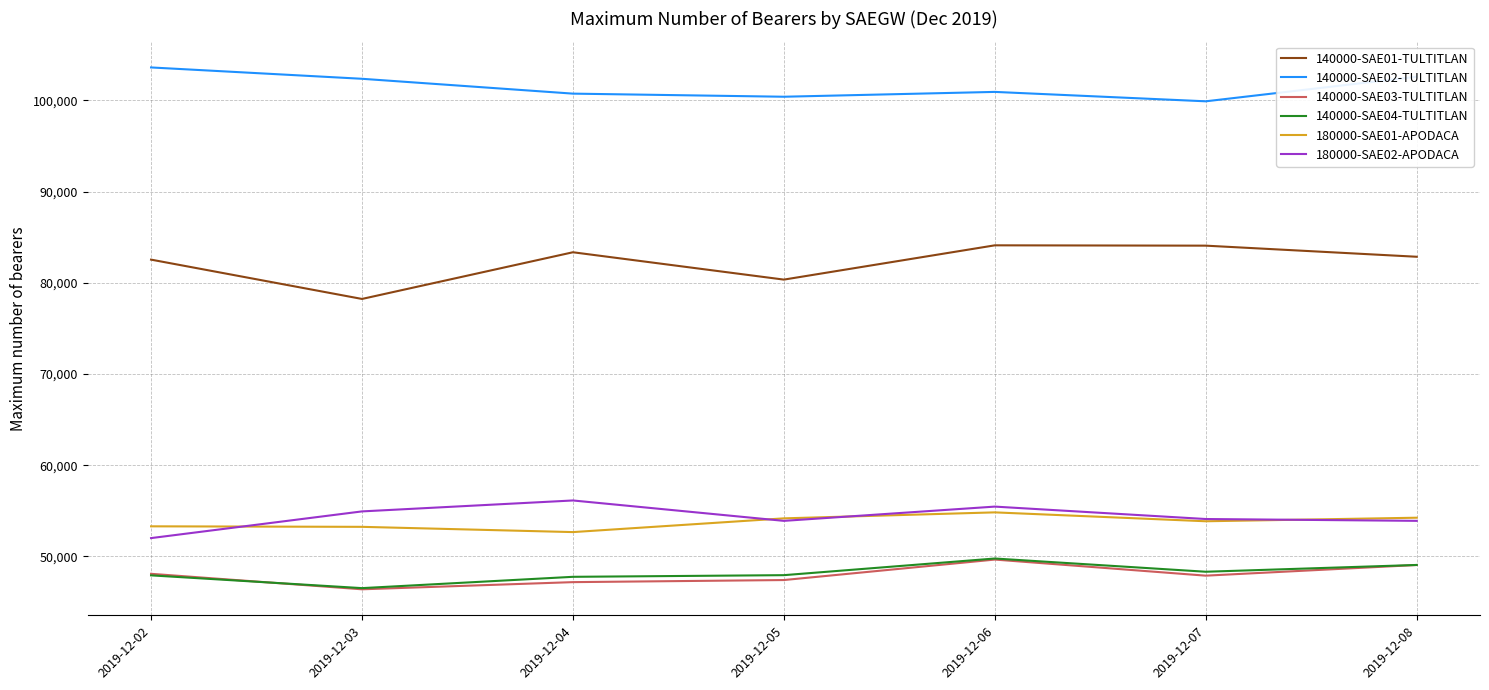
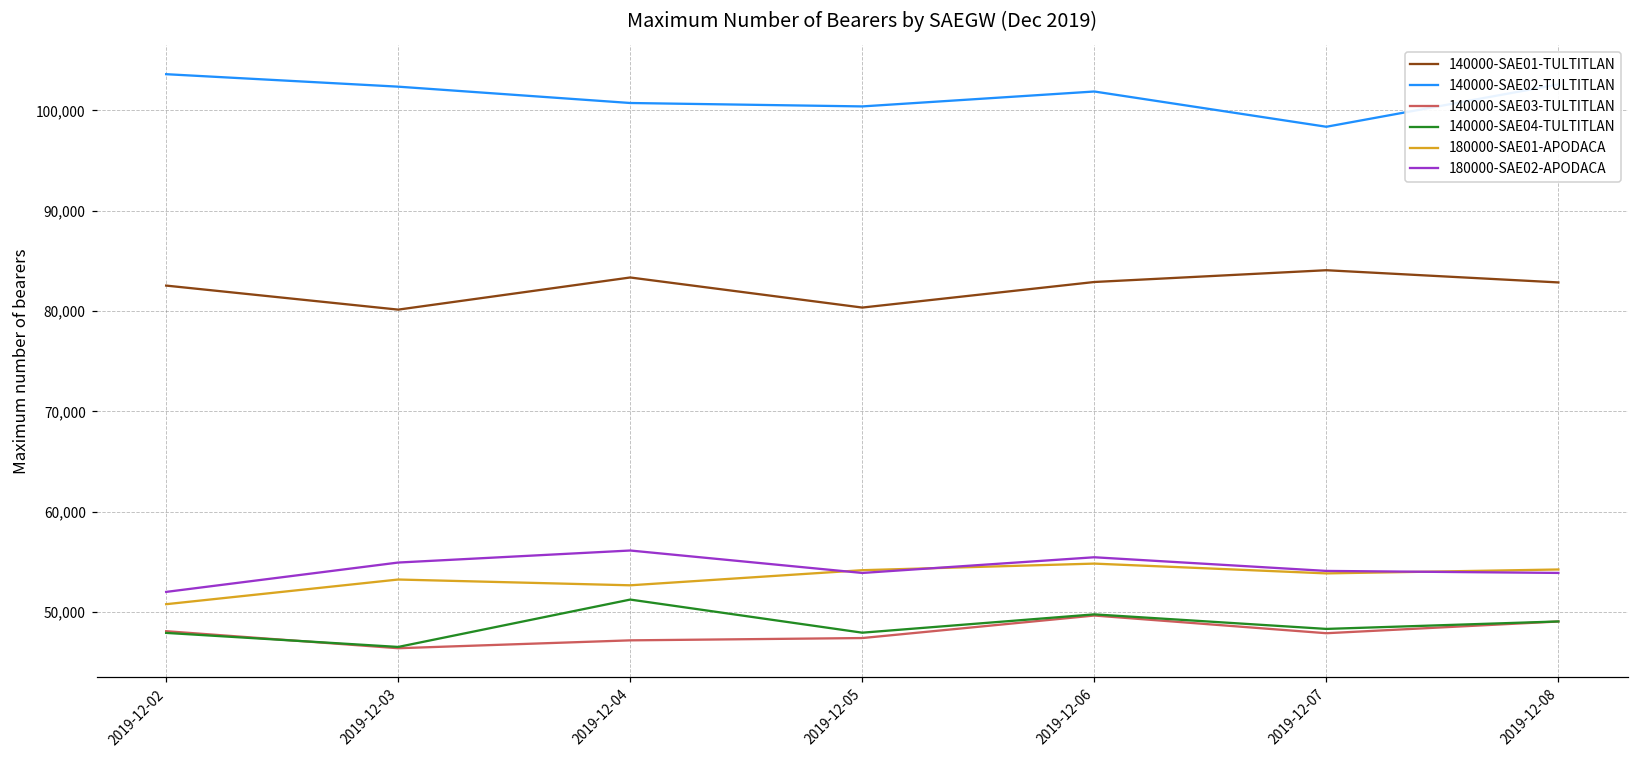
  {
    "140000-SAE01-TULTITLAN": {
      "2019-12-02": "83,000",
-     "2019-12-03": "78,000",
+     "2019-12-03": "80,000",
      "2019-12-04": "83,000",
      "2019-12-05": "80,000",
-     "2019-12-06": "84,000",
+     "2019-12-06": "83,000",
      "2019-12-07": "84,000",
      "2019-12-08": "83,000"
    },
    "140000-SAE02-TULTITLAN": {
      "2019-12-02": "104,000",
      "2019-12-03": "102,000",
      "2019-12-04": "101,000",
      "2019-12-05": "100,000",
-     "2019-12-06": "101,000",
-     "2019-12-07": "100,000"
+     "2019-12-06": "102,000",
+     "2019-12-07": "98,000"
    },
    "140000-SAE03-TULTITLAN": {
      "2019-12-04": "47,000",
      "2019-12-05": "47,000",
      "2019-12-07": "48,000"
    },
    "140000-SAE04-TULTITLAN": {
-     "2019-12-04": "48,000",
+     "2019-12-04": "51,000",
      "2019-12-05": "48,000",
      "2019-12-07": "48,000"
    },
    "180000-SAE01-APODACA": {
-     "2019-12-02": "53,000",
+     "2019-12-02": "51,000",
      "2019-12-03": "53,000",
      "2019-12-04": "53,000",
      "2019-12-06": "55,000",
      "2019-12-08": "54,000"
    },
    "180000-SAE02-APODACA": {
      "2019-12-02": "52,000",
      "2019-12-03": "55,000",
      "2019-12-04": "56,000",
      "2019-12-06": "55,000",
      "2019-12-08": "54,000"
    }
  }
